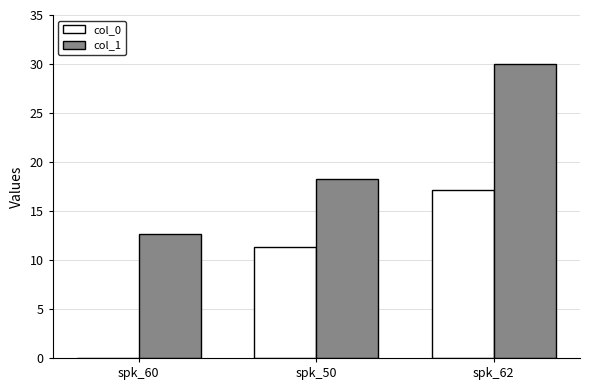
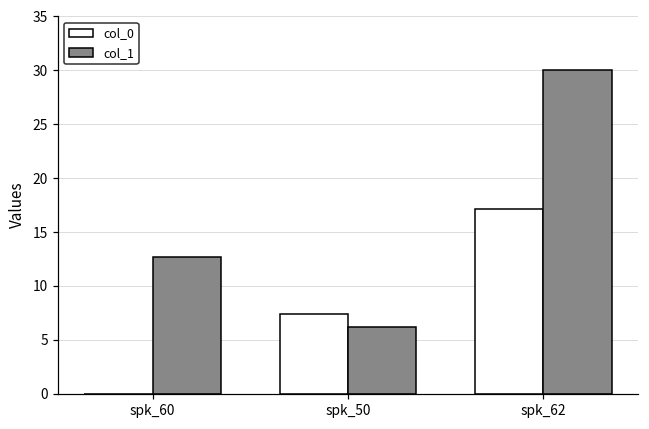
  {
    "col_0": {
      "spk_60": 0,
-     "spk_50": 11,
+     "spk_50": 7,
      "spk_62": 17
    },
    "col_1": {
      "spk_60": 13,
-     "spk_50": 18,
+     "spk_50": 6,
      "spk_62": 30
    }
  }
